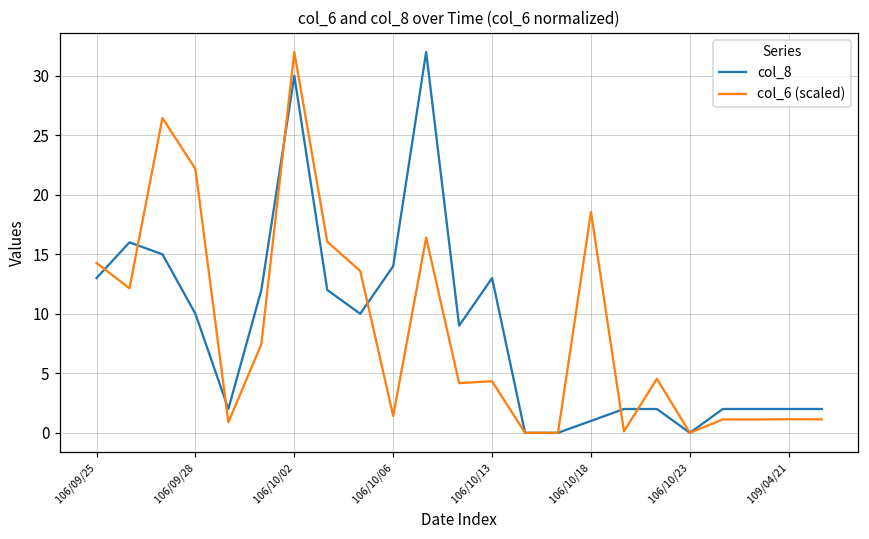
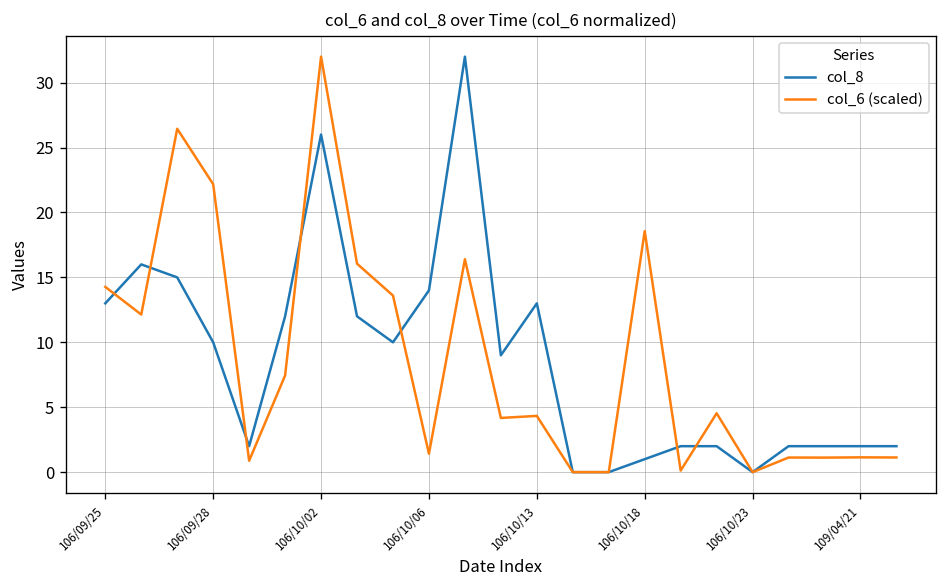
  {
    "col_8": {
      "106/09/25": 13,
      "106/09/28": 10,
-     "106/10/02": 30,
+     "106/10/02": 26,
      "106/10/06": 14,
      "106/10/13": 13,
      "106/10/18": 1,
      "109/04/21": 2
    },
    "col_6 (scaled)": {
      "106/09/25": 14.3,
      "106/09/28": 22,
      "106/10/02": 32,
      "106/10/06": 1.4,
      "106/10/13": 4.3,
      "106/10/18": 18.6,
      "109/04/21": 1
    }
  }
